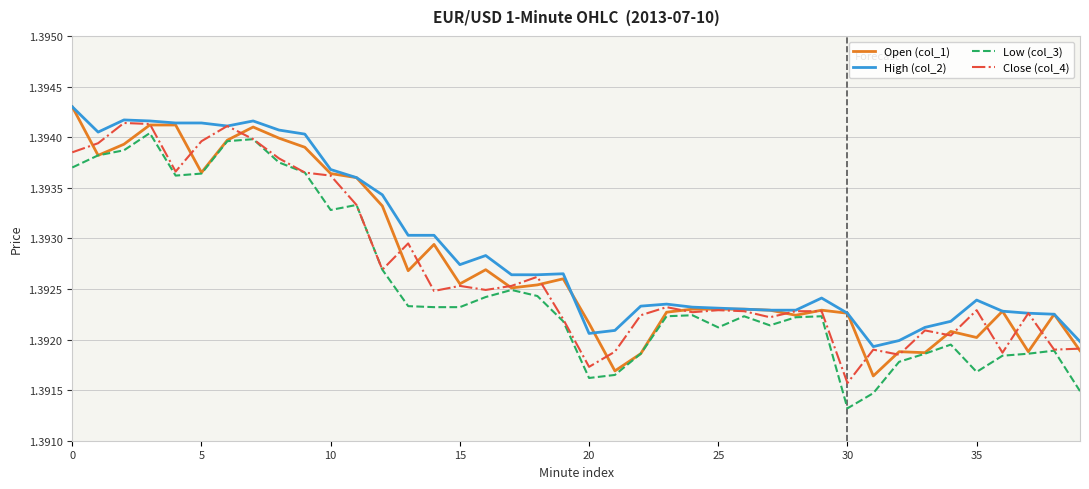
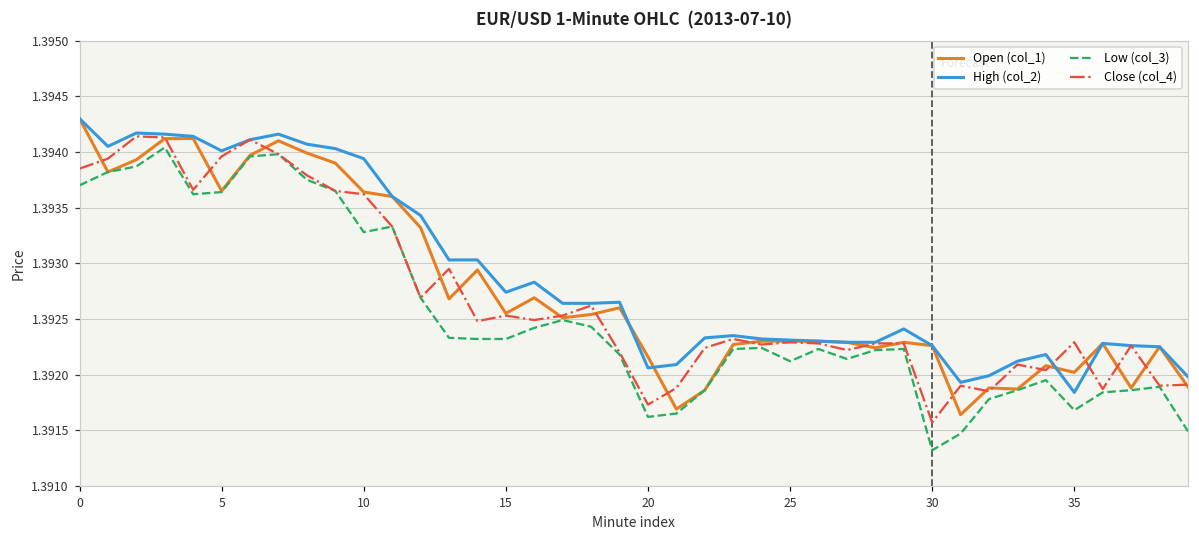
  {
    "High (col_2)": {
-     "5": 1.39414,
-     "10": 1.39368,
+     "5": 1.39401,
+     "10": 1.39394,
      "15": 1.39274,
      "20": 1.39206,
-     "35": 1.39239
+     "35": 1.39184
    },
    "Low (col_3)": {
      "0": 1.39370,
      "10": 1.39328,
      "15": 1.39232,
      "20": 1.39162,
      "25": 1.39212,
      "30": 1.39132,
      "35": 1.39168
    }
  }
